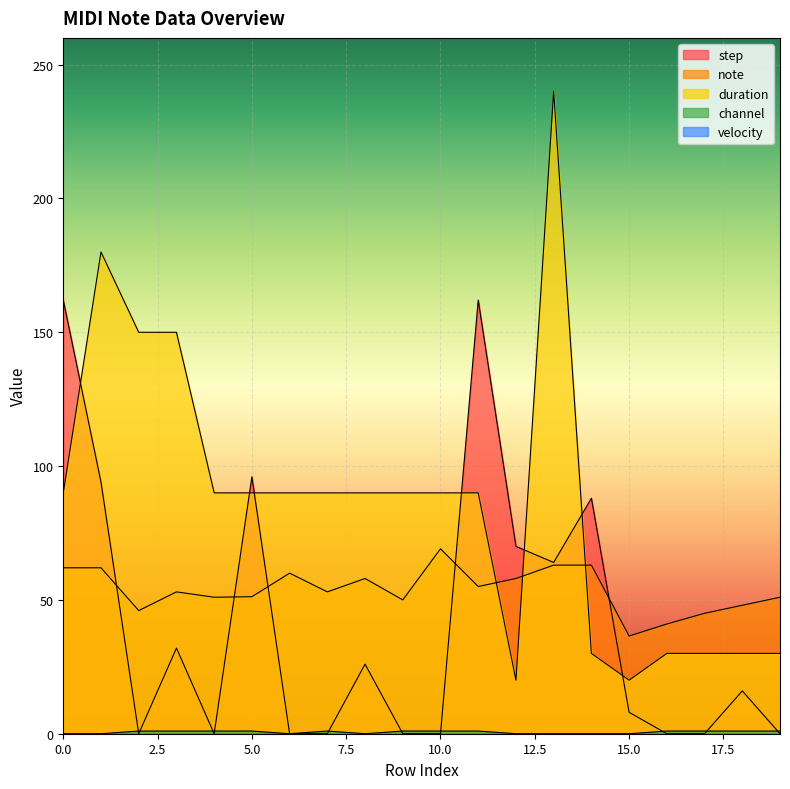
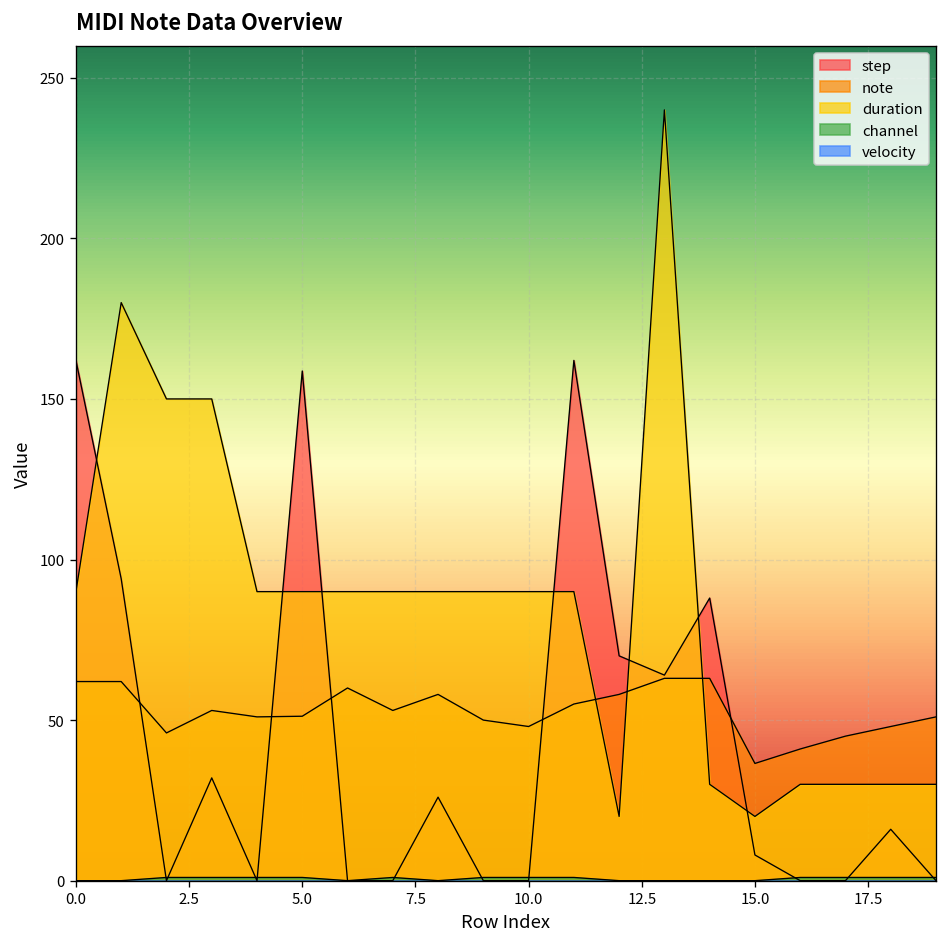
  {
    "step": {
      "0.0": 162,
-     "5.0": 96,
+     "5.0": 159,
      "15.0": 8
    },
    "note": {
      "0.0": 62,
      "5.0": 51,
-     "10.0": 69,
+     "10.0": 48,
      "15.0": 37
    },
    "duration": {
      "0.0": 90,
      "5.0": 90,
      "10.0": 90,
      "15.0": 20
    },
    "channel": {
      "5.0": 1,
      "10.0": 1
    },
    "velocity": {
      "5.0": 0
    }
  }
